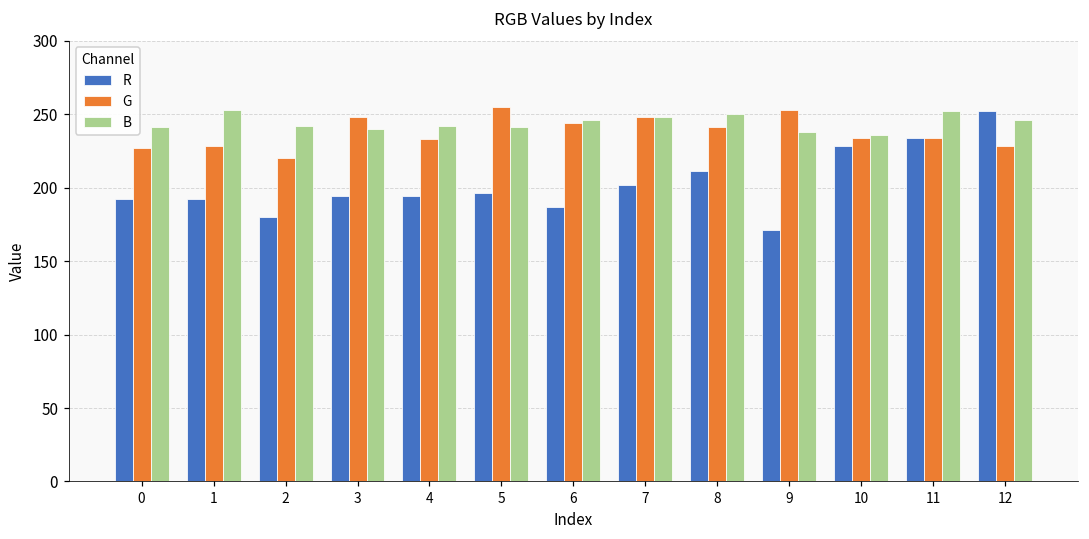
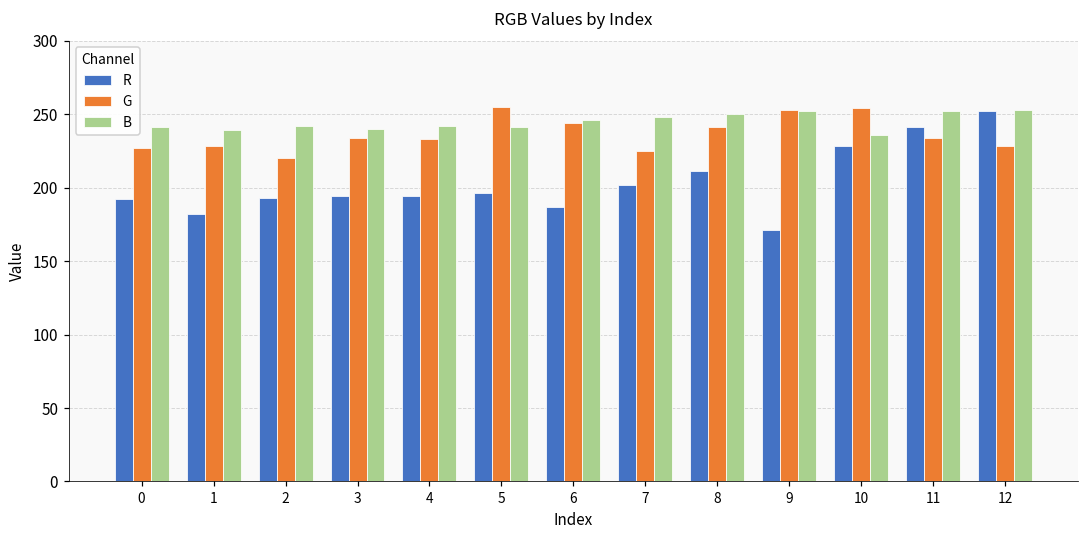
  {
    "R": {
      "0": 192,
-     "1": 192,
-     "2": 180,
+     "1": 182,
+     "2": 193,
      "3": 194,
      "4": 194,
      "5": 196,
      "6": 187,
      "7": 202,
      "8": 211,
      "9": 171,
      "10": 228,
-     "11": 234,
+     "11": 241,
      "12": 252
    },
    "G": {
      "0": 227,
      "1": 228,
      "2": 220,
-     "3": 248,
+     "3": 234,
      "4": 233,
      "5": 255,
      "6": 244,
-     "7": 248,
+     "7": 225,
      "8": 241,
      "9": 253,
-     "10": 234,
+     "10": 254,
      "11": 234,
      "12": 228
    },
    "B": {
      "0": 241,
-     "1": 253,
+     "1": 239,
      "2": 242,
      "3": 240,
      "4": 242,
      "5": 241,
      "6": 246,
      "7": 248,
      "8": 250,
-     "9": 238,
+     "9": 252,
      "10": 236,
      "11": 252,
-     "12": 246
+     "12": 253
    }
  }
